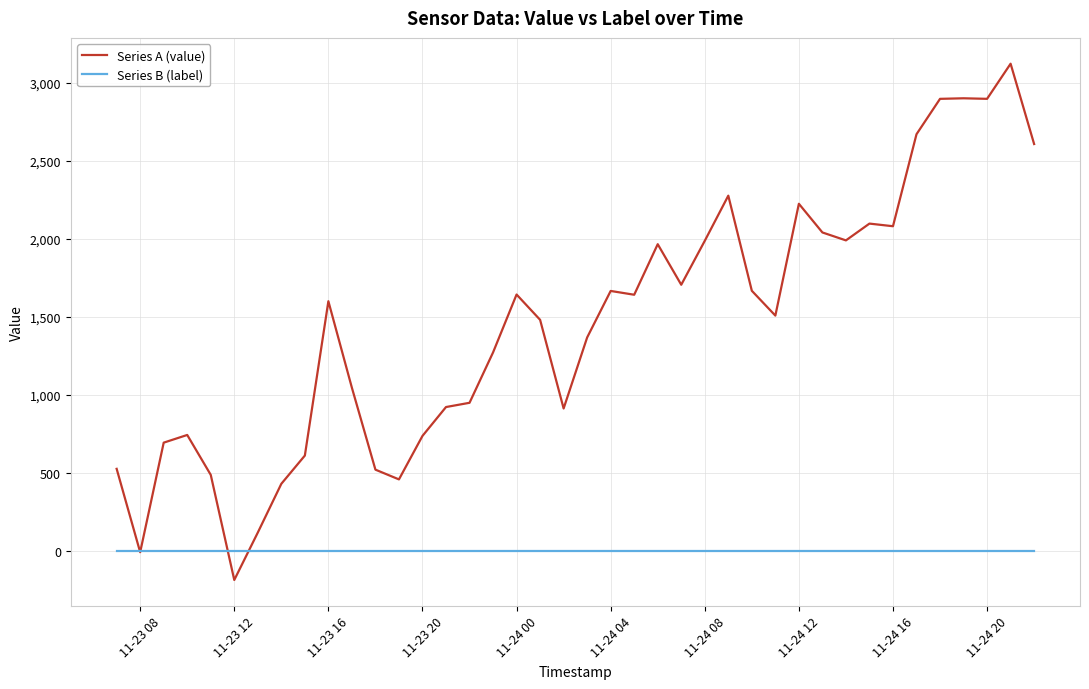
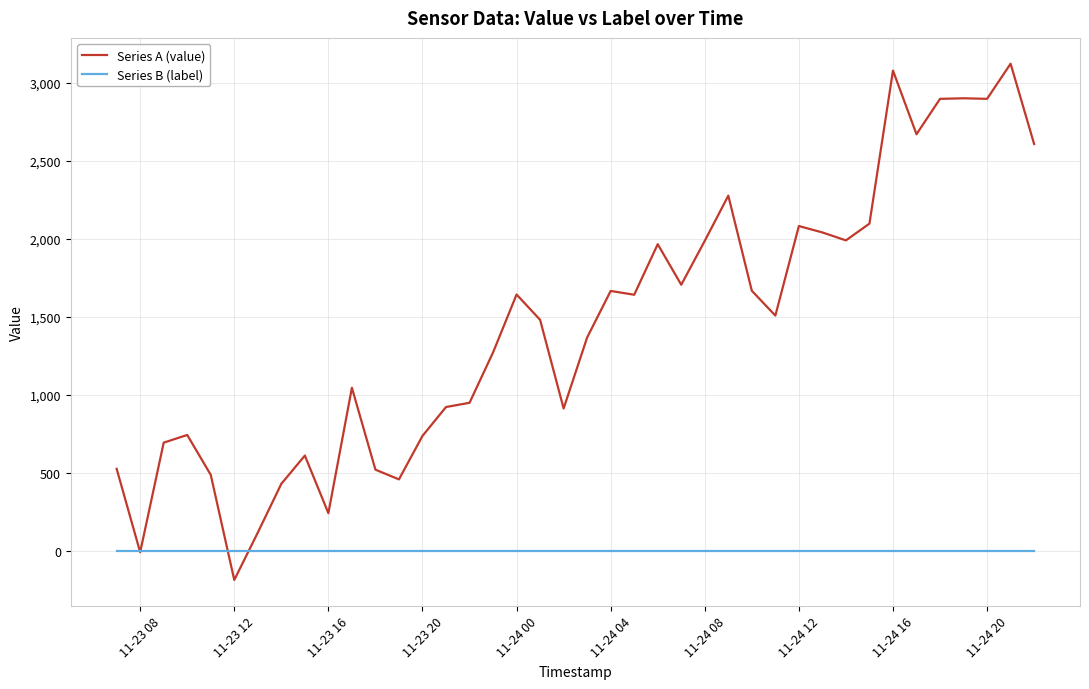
  {
    "Series A (value)": {
      "11-23 12": "-190",
-     "11-23 16": "1,600",
+     "11-23 16": "240",
      "11-23 20": "740",
      "11-24 00": "1,640",
      "11-24 04": "1,660",
      "11-24 08": "1,990",
-     "11-24 12": "2,220",
-     "11-24 16": "2,080",
+     "11-24 12": "2,080",
+     "11-24 16": "3,080",
      "11-24 20": "2,900"
    },
    "Series B (label)": {
      "11-23 12": "0",
      "11-23 16": "0",
      "11-23 20": "0",
      "11-24 00": "0",
      "11-24 04": "0",
      "11-24 08": "0",
      "11-24 12": "0",
      "11-24 16": "0",
      "11-24 20": "0"
    }
  }
